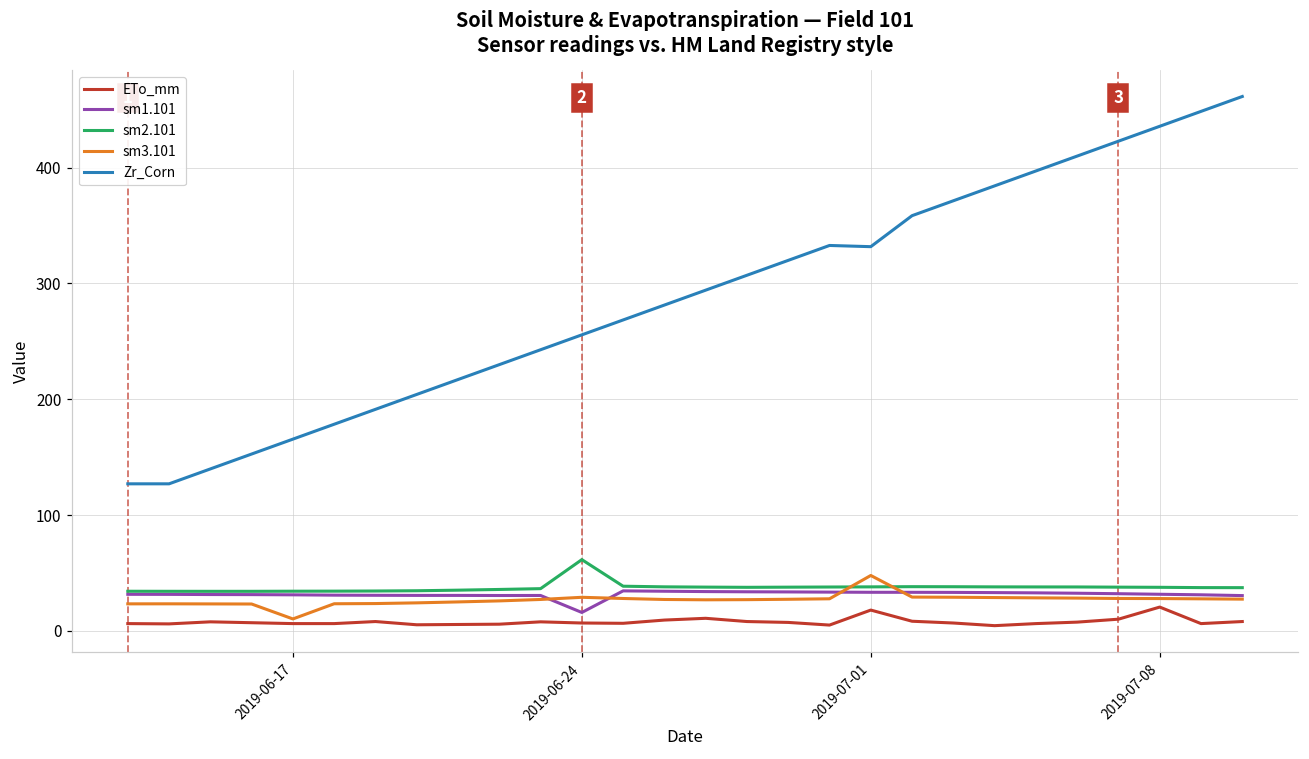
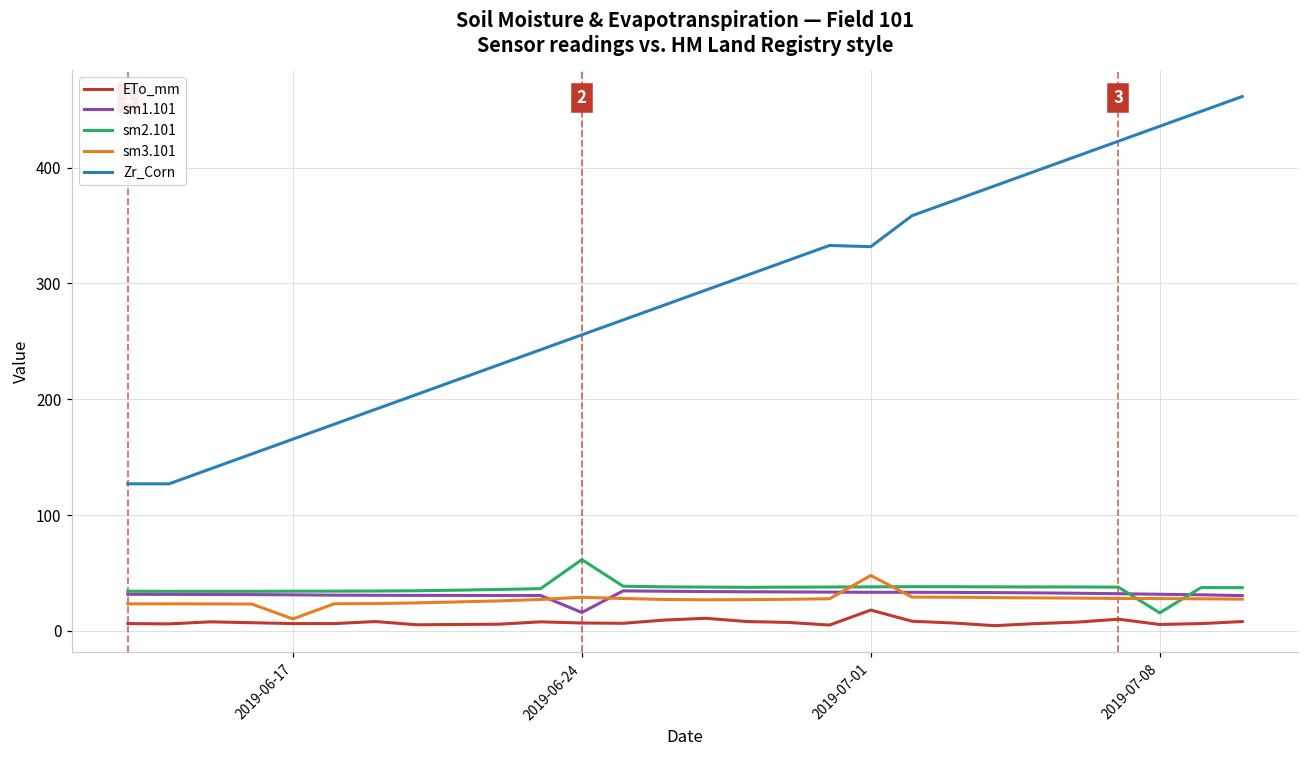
  {
    "ETo_mm": {
      "2019-06-17": 6,
      "2019-06-24": 7,
      "2019-07-01": 18,
-     "2019-07-08": 21
+     "2019-07-08": 6
    },
    "sm1.101": {
      "2019-06-17": 31,
      "2019-06-24": 16,
      "2019-07-01": 33,
      "2019-07-08": 32
    },
    "sm2.101": {
      "2019-06-17": 34,
      "2019-06-24": 62,
      "2019-07-01": 38,
-     "2019-07-08": 38
+     "2019-07-08": 16
    },
    "sm3.101": {
      "2019-06-17": 10,
      "2019-06-24": 29,
      "2019-07-01": 48,
      "2019-07-08": 28
    },
    "Zr_Corn": {
      "2019-06-17": 166,
      "2019-06-24": 256,
      "2019-07-01": 332,
      "2019-07-08": 436
    }
  }
